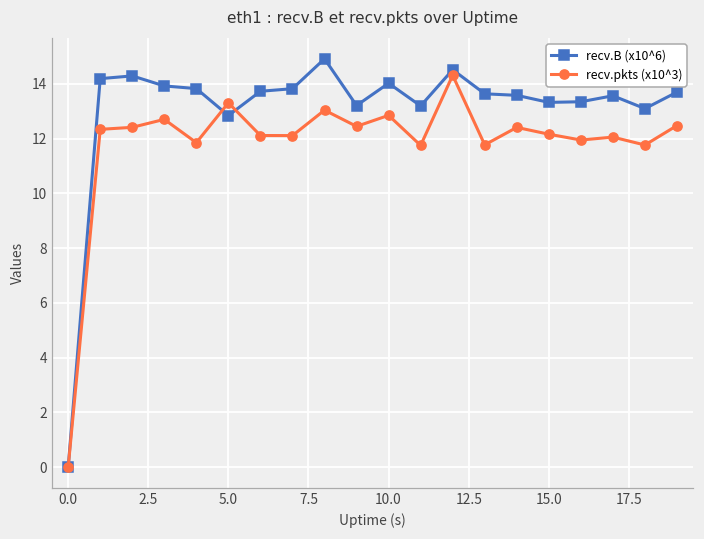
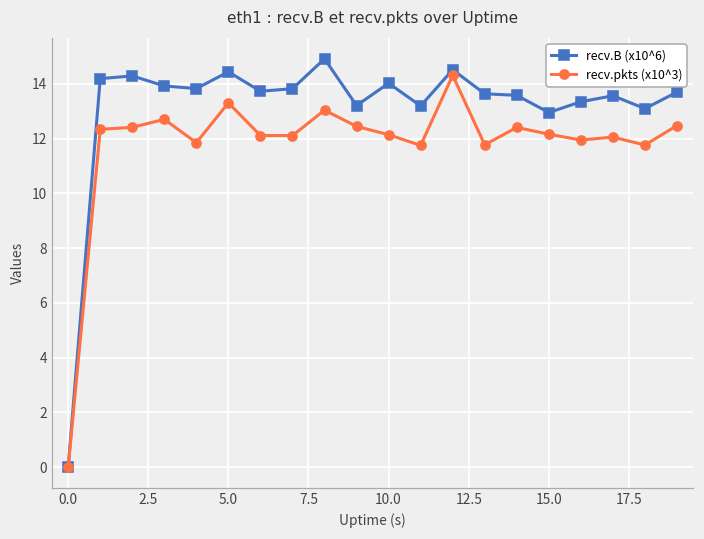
  {
    "recv.B (x10^6)": {
-     "5.0": 12.8,
+     "5.0": 14.4,
      "10.0": 14.0,
-     "15.0": 13.3
+     "15.0": 13.0
    },
    "recv.pkts (x10^3)": {
      "5.0": 13.3,
-     "10.0": 12.9,
+     "10.0": 12.1,
      "15.0": 12.2
    }
  }
